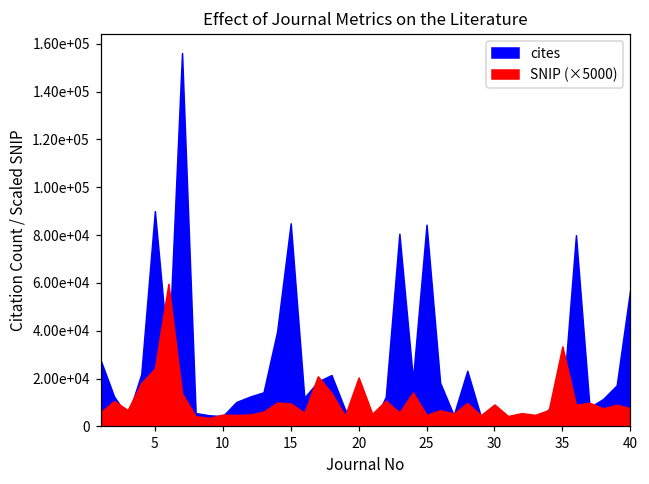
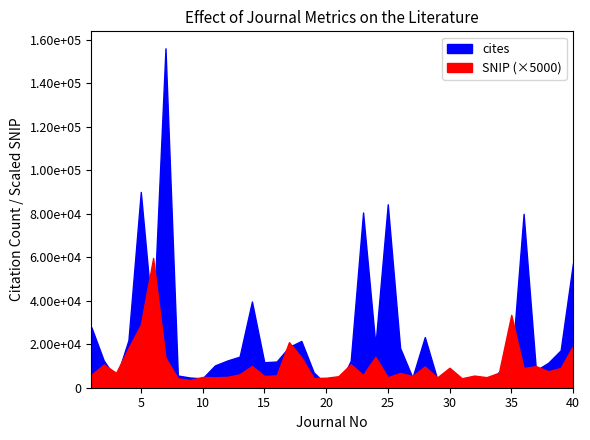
  {
    "cites": {
      "5": 90000,
-     "15": 85000,
+     "15": 12000,
      "25": 84000,
      "40": 57000
    },
    "SNIP (×5000)": {
-     "5": 24000,
-     "15": 10000,
-     "20": 20000,
+     "5": 29000,
+     "15": 5000,
+     "20": 5000,
      "25": 5000,
      "30": 9000,
      "35": 34000,
-     "40": 8000
+     "40": 19000
    }
  }
